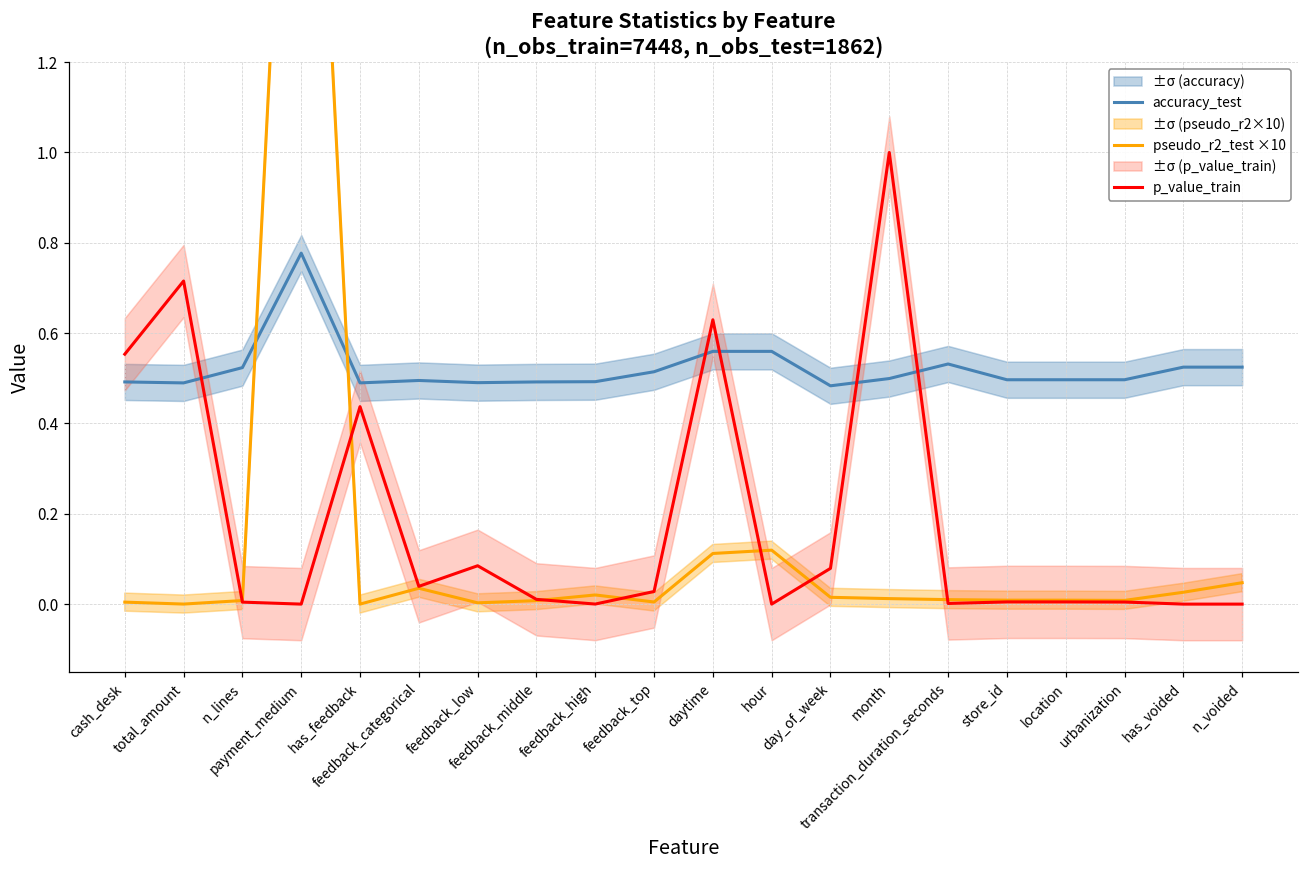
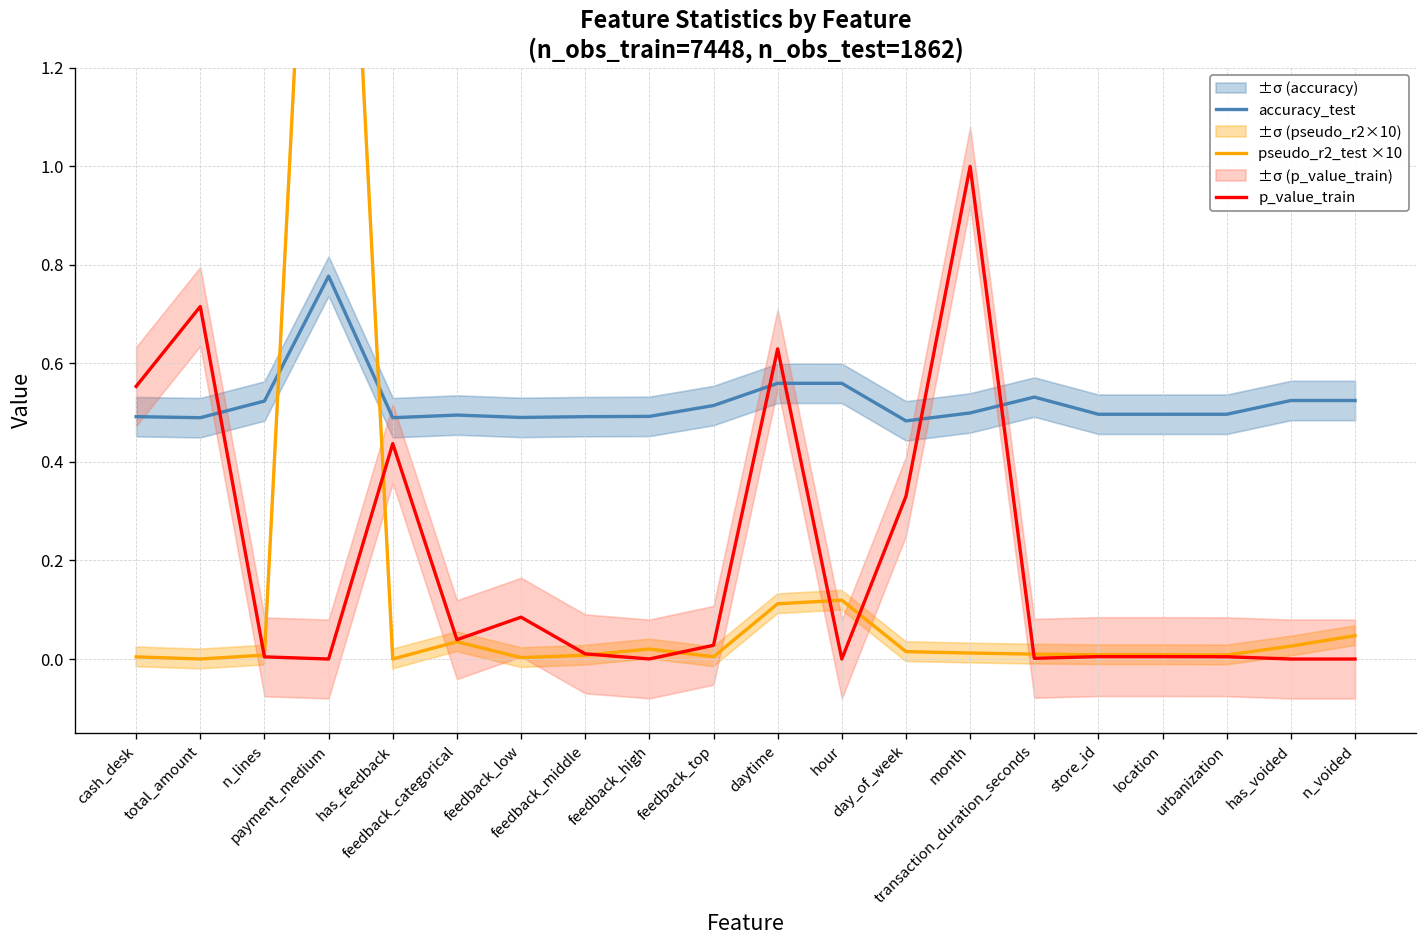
  {
    "p_value_train": {
      "cash_desk": 0.55,
      "total_amount": 0.72,
      "payment_medium": 0.00,
      "has_feedback": 0.44,
      "feedback_low": 0.08,
      "feedback_high": 0.00,
      "daytime": 0.63,
      "hour": 0.00,
-     "day_of_week": 0.08,
+     "day_of_week": 0.33,
      "month": 1.00,
      "transaction_duration_seconds": 0.00,
      "has_voided": 0.00,
      "n_voided": 0.00
    }
  }
